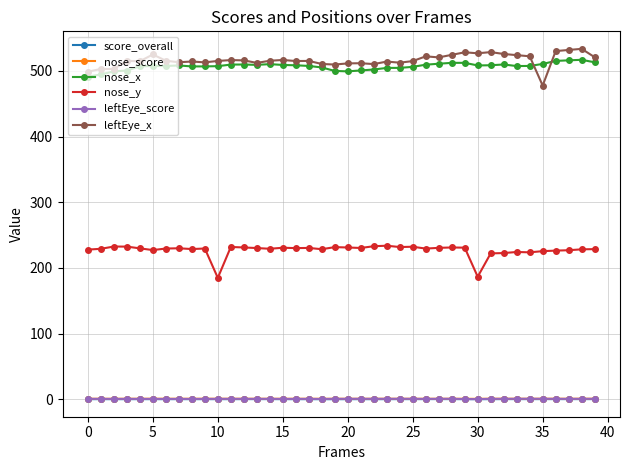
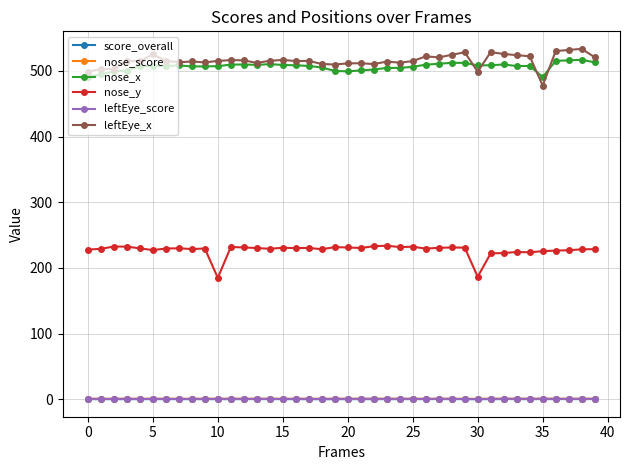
  {
    "leftEye_score": {
      "0": 0,
      "5": 0,
      "10": 0,
      "15": 0,
      "20": 0,
      "25": 0,
      "30": 0,
      "35": 0
    },
    "nose_x": {
      "10": 510,
      "15": 510,
      "20": 500,
      "25": 510,
      "30": 510,
-     "35": 510
+     "35": 490
    },
    "nose_y": {
      "0": 230,
      "5": 230,
      "10": 180,
      "15": 230,
      "20": 230,
      "25": 230,
      "30": 190,
      "35": 230
    },
    "leftEye_x": {
      "10": 510,
      "15": 520,
      "20": 510,
      "25": 510,
-     "30": 530,
+     "30": 500,
      "35": 480
    }
  }
